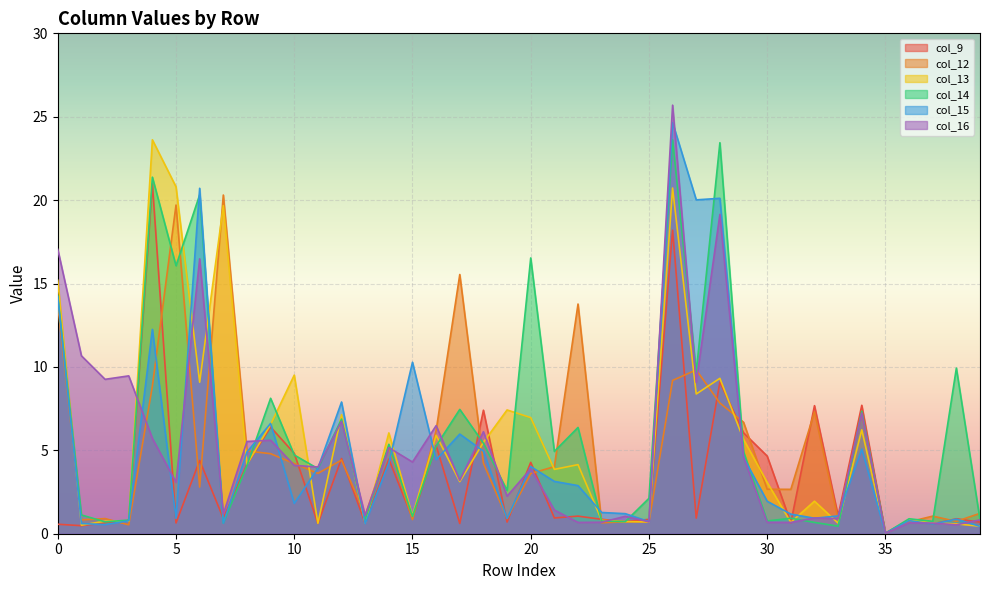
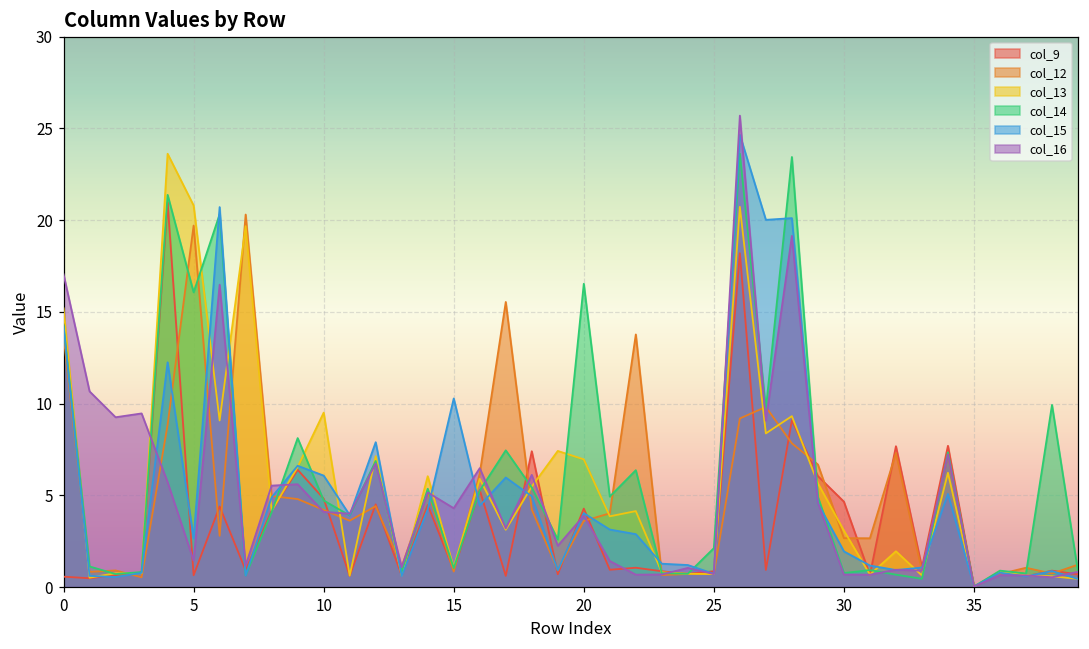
  {
    "col_14": {
      "5": 16.1,
      "20": 16.5,
      "25": 2.1
    },
    "col_15": {
-     "5": 0.9,
-     "10": 1.8,
+     "5": 2.7,
+     "10": 6.1,
      "15": 10.3,
      "30": 1.9
    },
    "col_16": {
      "0": 17.0,
-     "5": 3.1,
+     "5": 1.4,
      "15": 4.3
    }
  }
